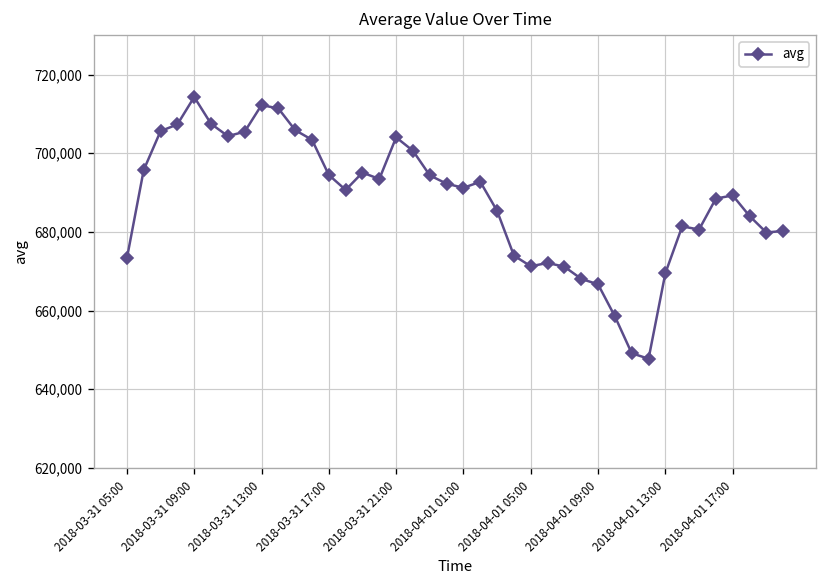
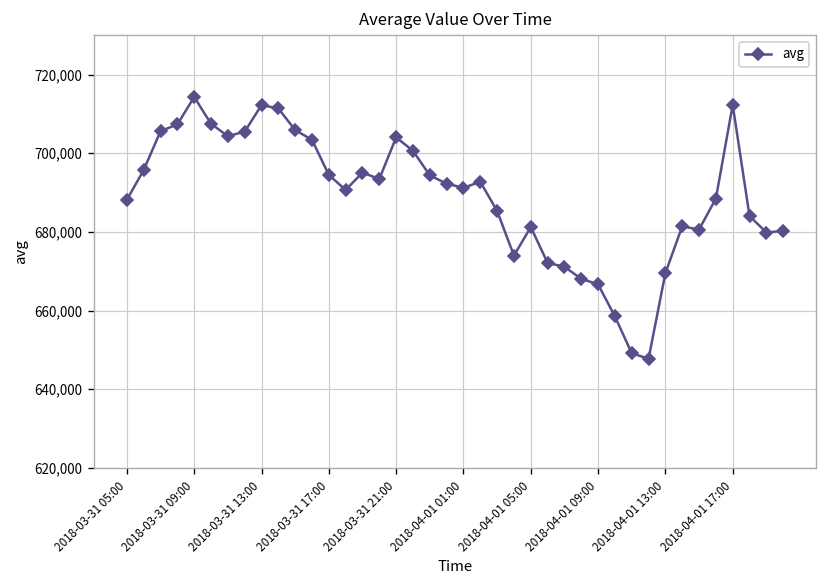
  {
-   "2018-03-31 05:00": "673,000",
+   "2018-03-31 05:00": "688,000",
    "2018-03-31 09:00": "714,000",
    "2018-03-31 13:00": "712,000",
    "2018-03-31 17:00": "694,000",
    "2018-03-31 21:00": "704,000",
    "2018-04-01 01:00": "691,000",
-   "2018-04-01 05:00": "671,000",
+   "2018-04-01 05:00": "681,000",
    "2018-04-01 09:00": "667,000",
    "2018-04-01 13:00": "670,000",
-   "2018-04-01 17:00": "689,000"
+   "2018-04-01 17:00": "712,000"
  }
